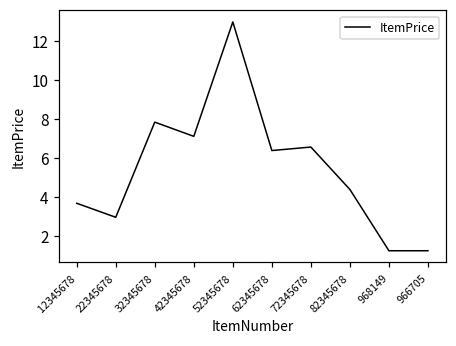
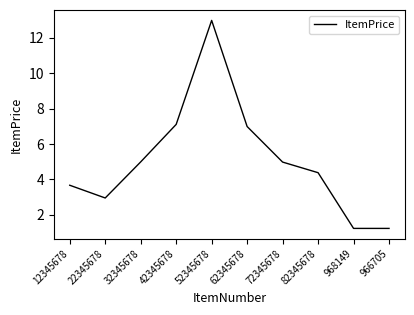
  {
    "12345678": 3.7,
    "22345678": 3.0,
-   "32345678": 7.8,
+   "32345678": 5.0,
    "42345678": 7.1,
    "52345678": 13.0,
-   "62345678": 6.4,
-   "72345678": 6.6,
+   "62345678": 7.0,
+   "72345678": 5.0,
    "82345678": 4.4,
    "968149": 1.2,
    "966705": 1.2
  }
